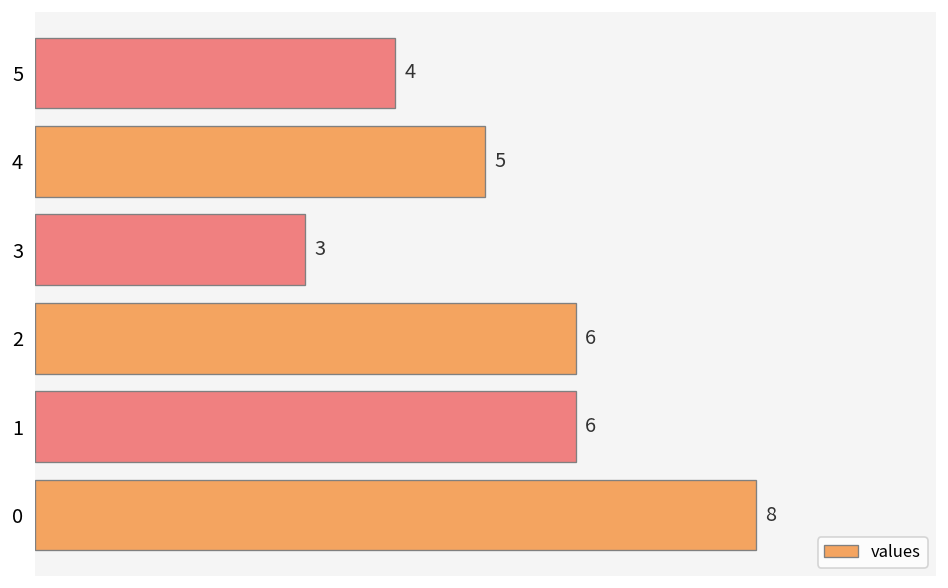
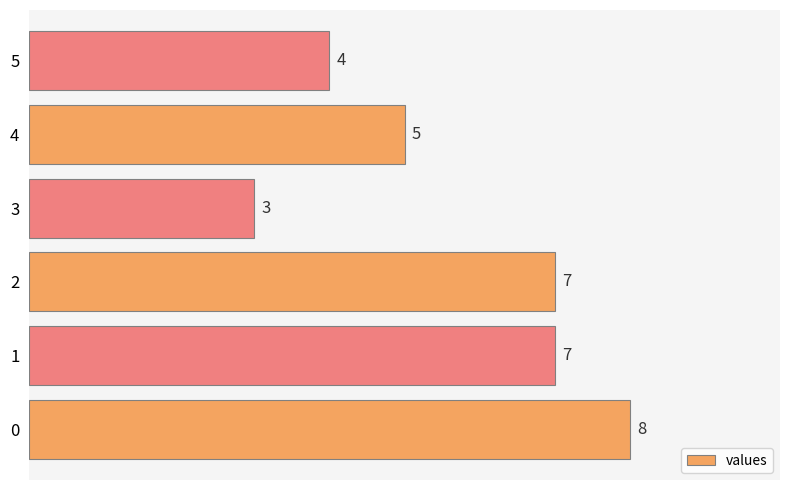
  {
    "5": 4,
    "4": 5,
    "3": 3,
-   "2": 6,
-   "1": 6,
+   "2": 7,
+   "1": 7,
    "0": 8
  }
